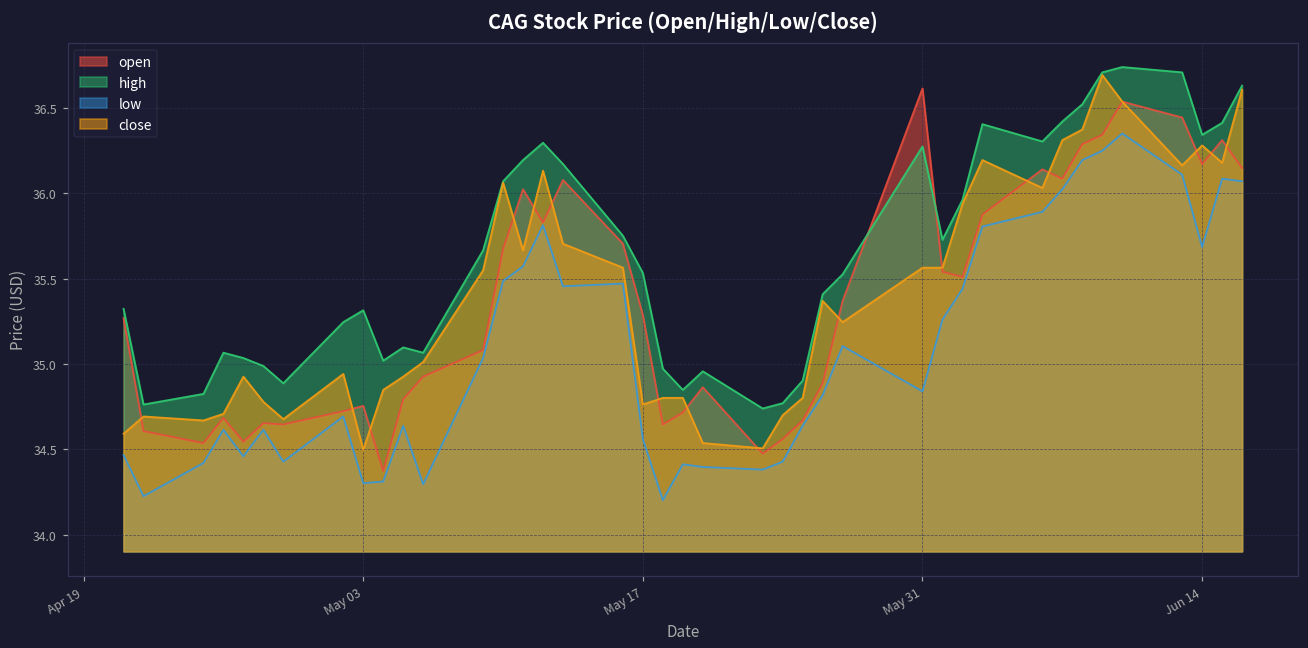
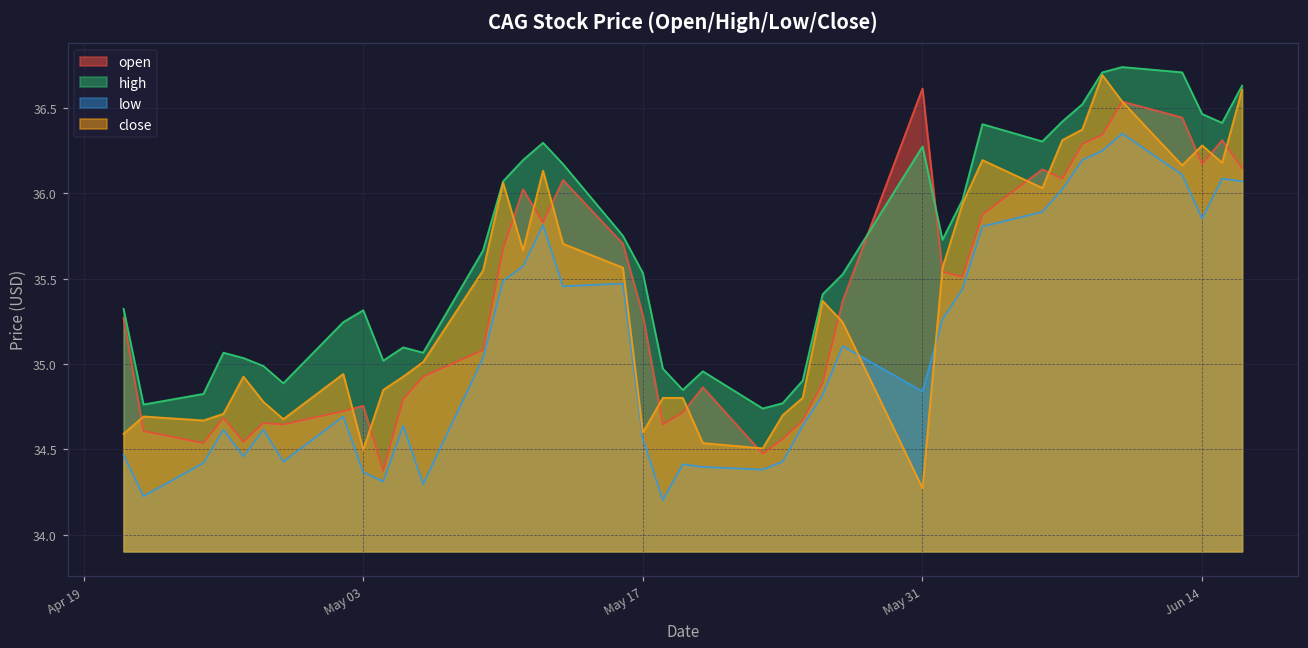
  {
    "open": {
      "May 03": 34.75,
      "May 17": 35.29,
      "May 31": 36.61,
      "Jun 14": 36.17
    },
    "high": {
      "May 03": 35.31,
      "May 17": 35.53,
      "May 31": 36.27,
-     "Jun 14": 36.34
+     "Jun 14": 36.46
    },
    "low": {
-     "May 03": 34.30,
+     "May 03": 34.37,
      "May 17": 34.56,
      "May 31": 34.84,
-     "Jun 14": 35.68
+     "Jun 14": 35.85
    },
    "close": {
      "May 03": 34.50,
-     "May 17": 34.76,
-     "May 31": 35.56,
+     "May 17": 34.60,
+     "May 31": 34.27,
      "Jun 14": 36.28
    }
  }
